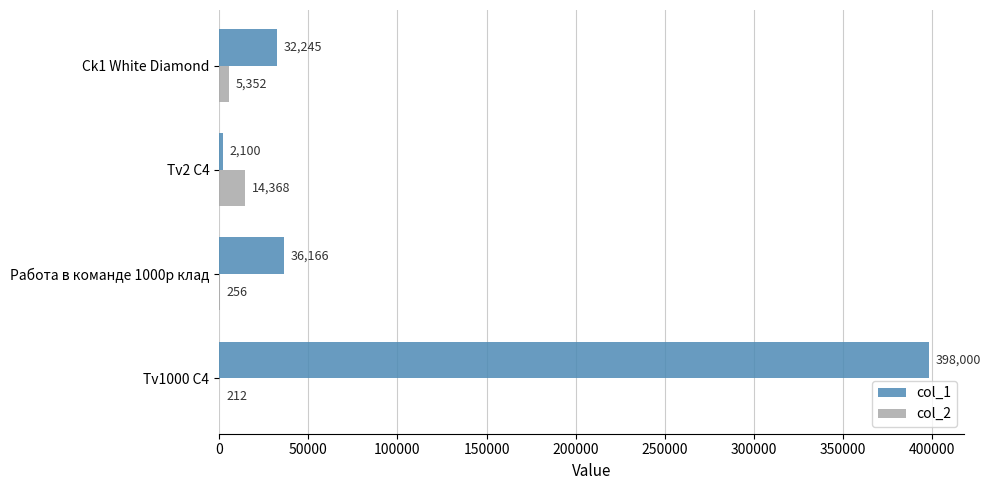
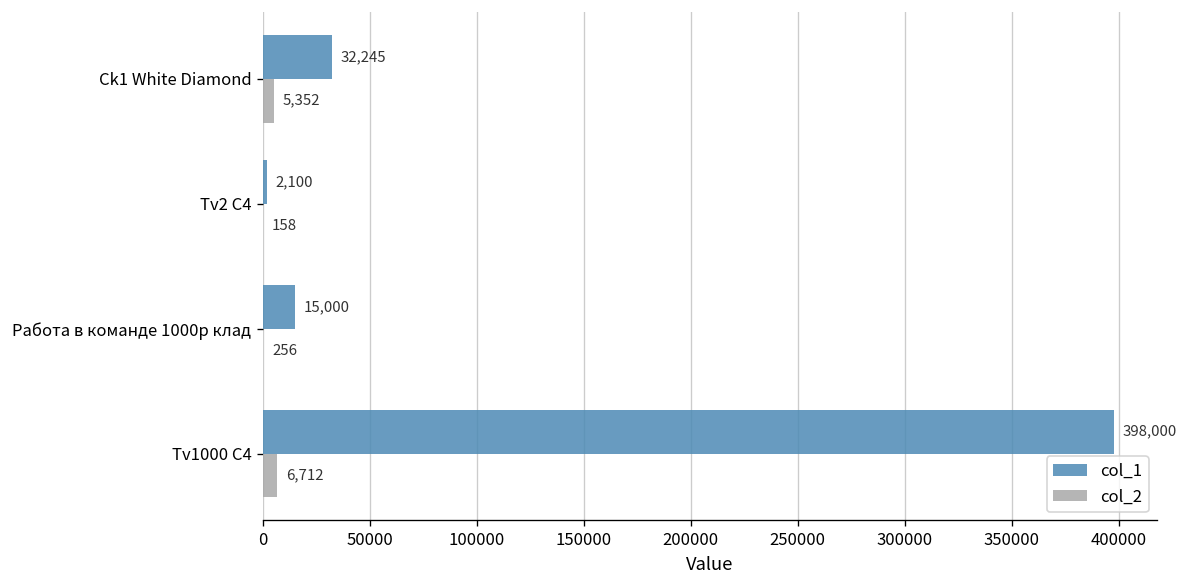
  {
    "col_1": {
      "Ck1 White Diamond": "32,245",
      "Tv2 С4": "2,100",
-     "Работа в команде 1000р клад": "36,166",
+     "Работа в команде 1000р клад": "15,000",
      "Tv1000 C4": "398,000"
    },
    "col_2": {
      "Ck1 White Diamond": "5,352",
-     "Tv2 С4": "14,368",
+     "Tv2 С4": "158",
      "Работа в команде 1000р клад": "256",
-     "Tv1000 C4": "212"
+     "Tv1000 C4": "6,712"
    }
  }
